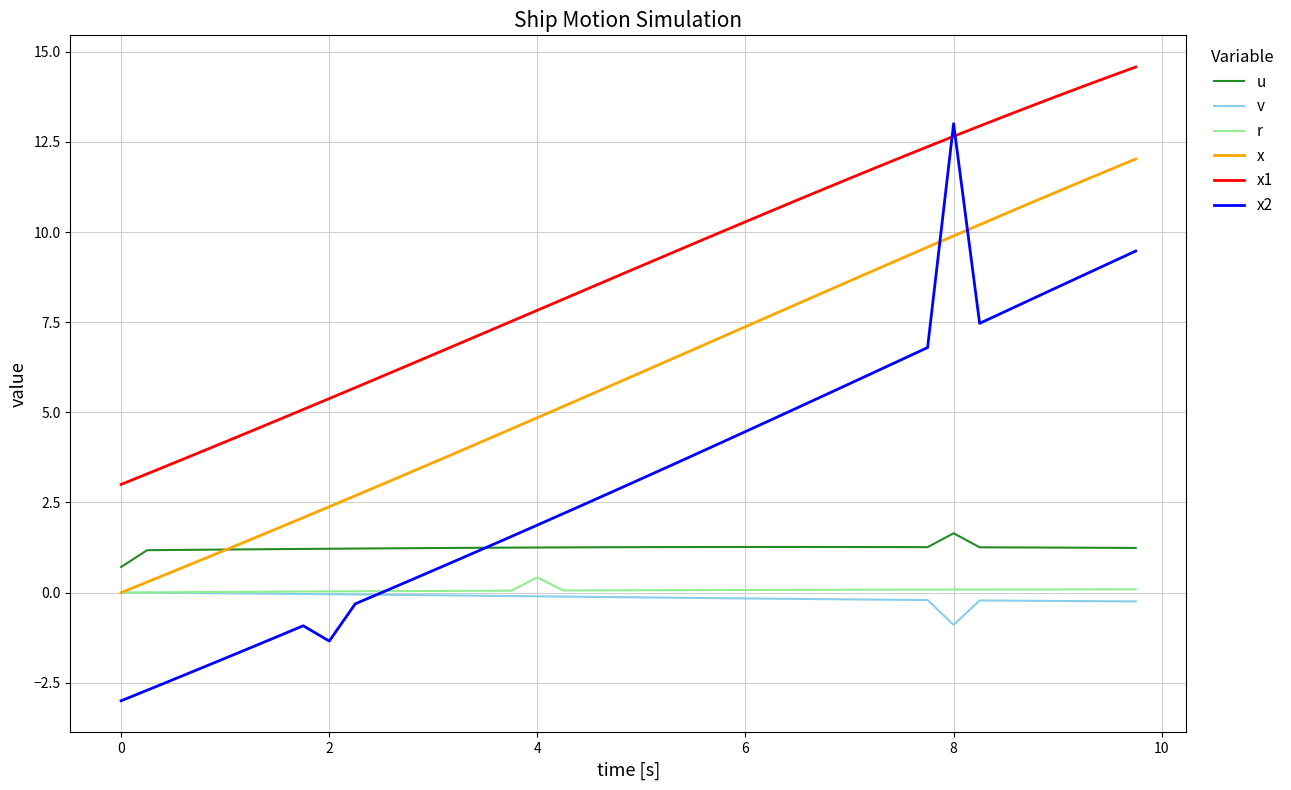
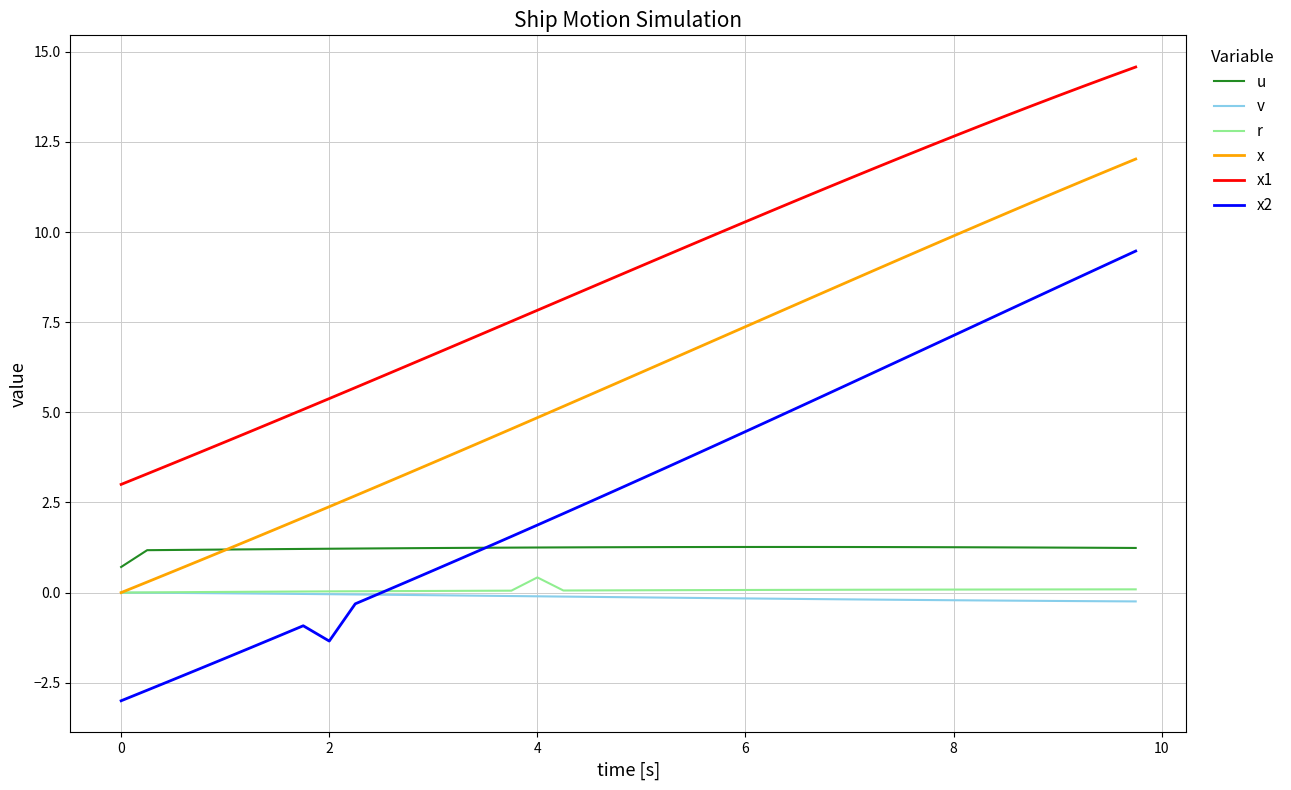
  {
    "u": {
      "0": 0.7,
      "2": 1.2,
      "4": 1.3,
      "6": 1.3,
-     "8": 1.6
+     "8": 1.3
    },
    "v": {
      "2": 0.0,
      "4": -0.1,
      "6": -0.2,
-     "8": -0.9
+     "8": -0.2
    },
    "r": {
      "2": 0.0,
      "4": 0.4,
      "6": 0.1,
      "8": 0.1
    },
    "x": {
      "2": 2.4,
      "4": 4.9,
      "6": 7.4,
      "8": 9.9
    },
    "x1": {
      "0": 3.0,
      "2": 5.4,
      "4": 7.8,
      "6": 10.3,
      "8": 12.7
    },
    "x2": {
      "0": -3.0,
      "2": -1.3,
      "4": 1.9,
      "6": 4.5,
-     "8": 13.0
+     "8": 7.1
    }
  }
